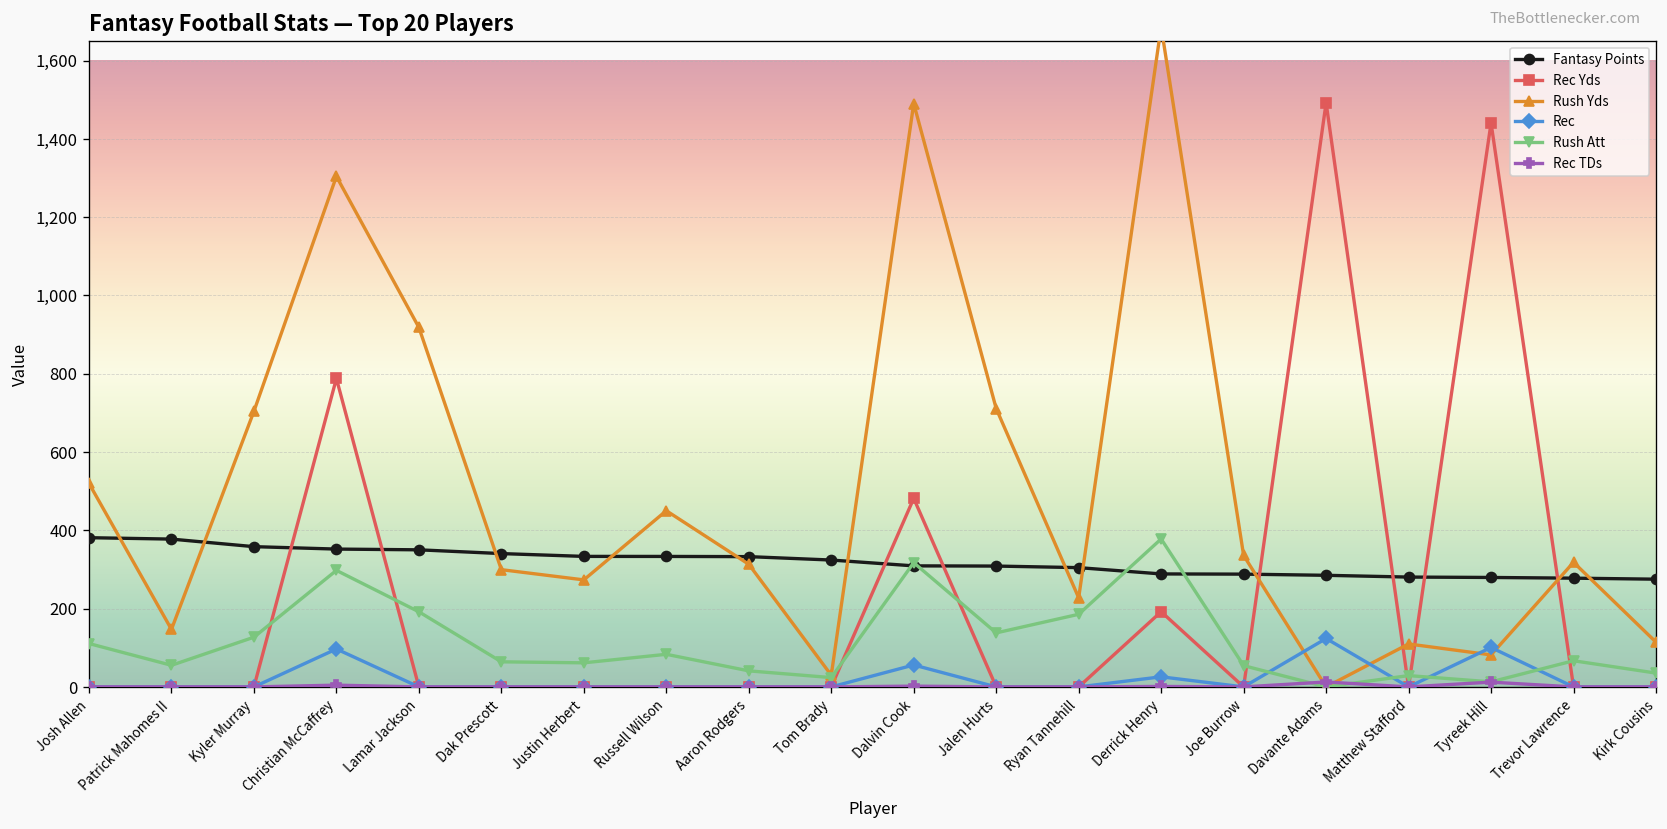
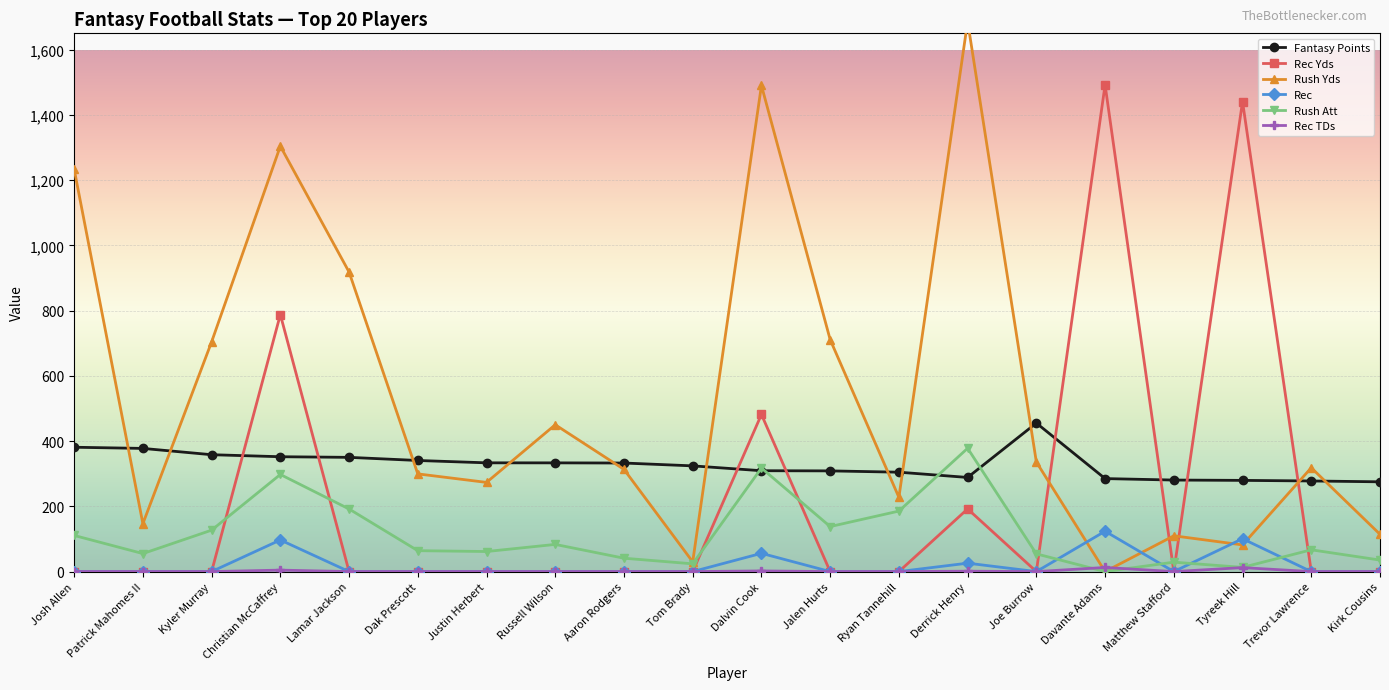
  {
    "Fantasy Points": {
      "Josh Allen": "380",
      "Patrick Mahomes II": "380",
      "Kyler Murray": "360",
      "Christian McCaffrey": "350",
      "Lamar Jackson": "350",
      "Dak Prescott": "340",
      "Justin Herbert": "330",
      "Russell Wilson": "330",
      "Aaron Rodgers": "330",
      "Tom Brady": "320",
      "Dalvin Cook": "310",
      "Jalen Hurts": "310",
      "Ryan Tannehill": "300",
      "Derrick Henry": "290",
-     "Joe Burrow": "290",
+     "Joe Burrow": "460",
      "Davante Adams": "290",
      "Matthew Stafford": "280",
      "Tyreek Hill": "280",
      "Trevor Lawrence": "280",
      "Kirk Cousins": "280"
    },
    "Rec Yds": {
      "Christian McCaffrey": "790",
      "Dalvin Cook": "480",
      "Derrick Henry": "190",
      "Davante Adams": "1,490",
      "Tyreek Hill": "1,440"
    },
    "Rush Yds": {
-     "Josh Allen": "520",
+     "Josh Allen": "1,230",
      "Patrick Mahomes II": "150",
      "Kyler Murray": "700",
      "Christian McCaffrey": "1,300",
      "Lamar Jackson": "920",
      "Dak Prescott": "300",
      "Justin Herbert": "270",
      "Russell Wilson": "450",
      "Aaron Rodgers": "310",
      "Dalvin Cook": "1,490",
      "Jalen Hurts": "710",
      "Ryan Tannehill": "230",
      "Joe Burrow": "340",
      "Matthew Stafford": "110",
      "Tyreek Hill": "80",
      "Trevor Lawrence": "320",
      "Kirk Cousins": "110"
    },
    "Rec": {
      "Christian McCaffrey": "100",
      "Dalvin Cook": "60",
      "Derrick Henry": "30",
      "Davante Adams": "120",
      "Tyreek Hill": "100"
    },
    "Rush Att": {
      "Josh Allen": "110",
      "Patrick Mahomes II": "60",
      "Kyler Murray": "130",
      "Christian McCaffrey": "300",
      "Lamar Jackson": "190",
      "Dak Prescott": "60",
      "Justin Herbert": "60",
      "Russell Wilson": "80",
      "Aaron Rodgers": "40",
      "Dalvin Cook": "320",
      "Jalen Hurts": "140",
      "Ryan Tannehill": "190",
      "Derrick Henry": "380",
      "Joe Burrow": "50",
      "Matthew Stafford": "30",
      "Trevor Lawrence": "70",
      "Kirk Cousins": "40"
    },
    "Rec TDs": {
      "Christian McCaffrey": "0",
      "Dalvin Cook": "0",
      "Derrick Henry": "0",
      "Davante Adams": "10"
    }
  }
